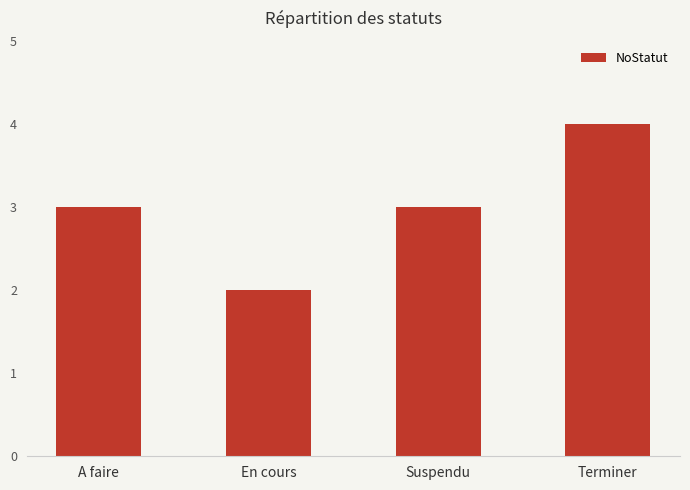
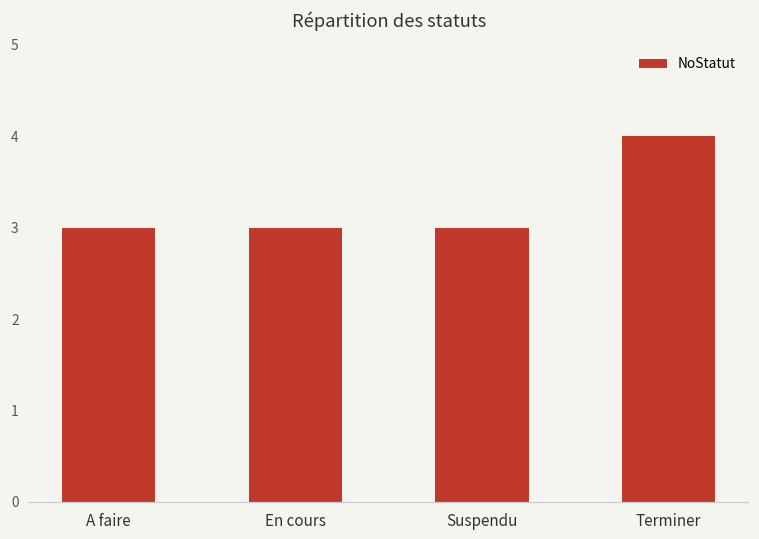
  {
    "A faire": 3,
-   "En cours": 2,
+   "En cours": 3,
    "Suspendu": 3,
    "Terminer": 4
  }
